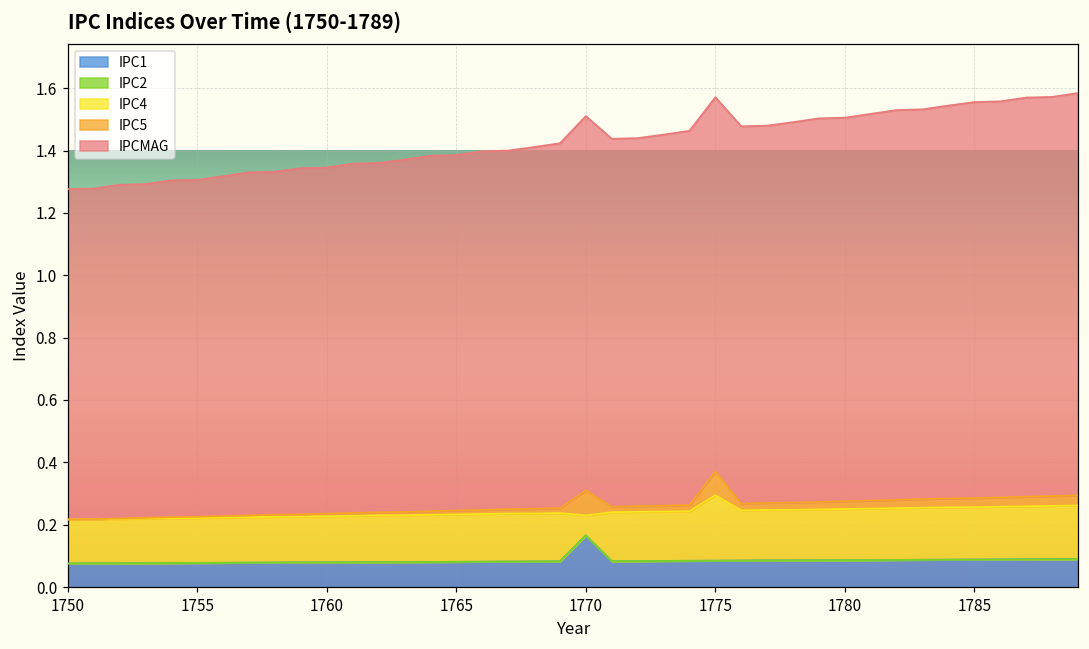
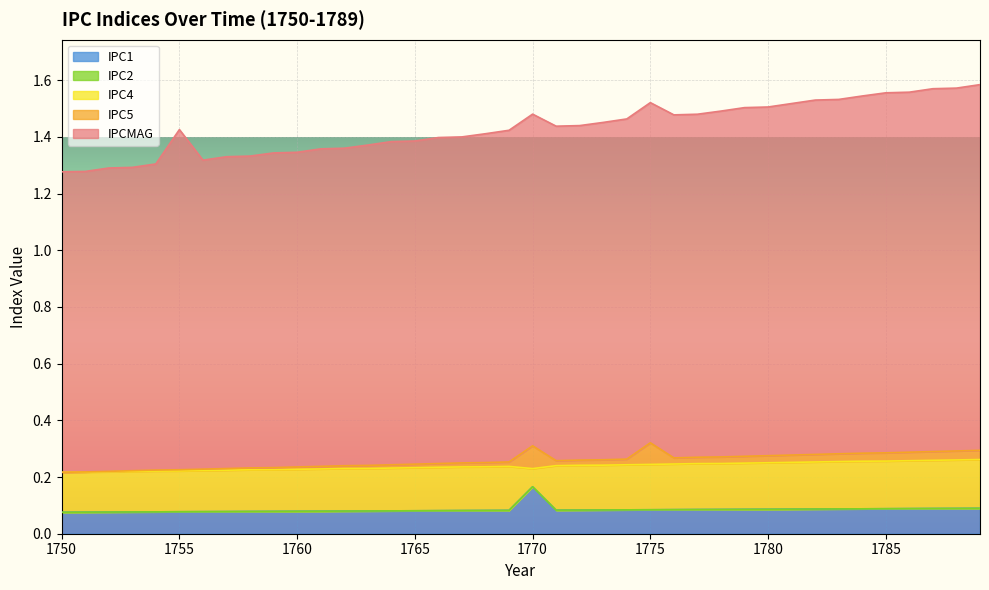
  {
    "IPC2": {
      "1750": 0.08,
      "1755": 0.08,
      "1760": 0.08,
      "1765": 0.08,
      "1770": 0.17,
      "1775": 0.08,
      "1780": 0.09,
      "1785": 0.09
    },
    "IPC4": {
      "1765": 0.15,
      "1770": 0.06,
-     "1775": 0.21,
+     "1775": 0.16,
      "1780": 0.16,
      "1785": 0.17
    },
    "IPC5": {
      "1765": 0.01,
      "1770": 0.08,
      "1775": 0.08,
      "1780": 0.03,
      "1785": 0.03
    },
    "IPCMAG": {
      "1750": 1.06,
-     "1755": 1.08,
+     "1755": 1.20,
      "1760": 1.11,
      "1765": 1.14,
-     "1770": 1.20,
+     "1770": 1.17,
      "1775": 1.20,
      "1780": 1.23,
      "1785": 1.27
    }
  }
